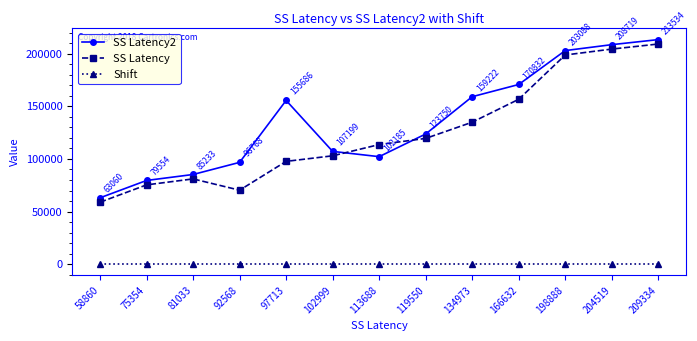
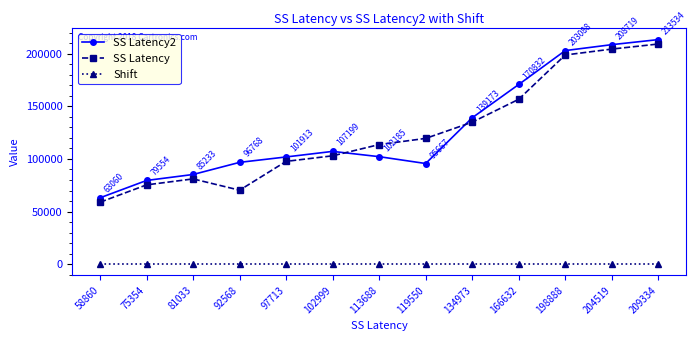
  {
    "SS Latency2": {
      "58860": 63060,
      "75354": 79554,
      "81033": 85233,
      "92568": 96768,
-     "97713": 155686,
+     "97713": 101913,
      "102999": 107199,
      "113688": 102185,
-     "119550": 123750,
-     "134973": 159222,
+     "119550": 95667,
+     "134973": 139173,
      "166632": 170832,
      "198888": 203088,
      "204519": 208719,
      "209334": 213534
    }
  }
